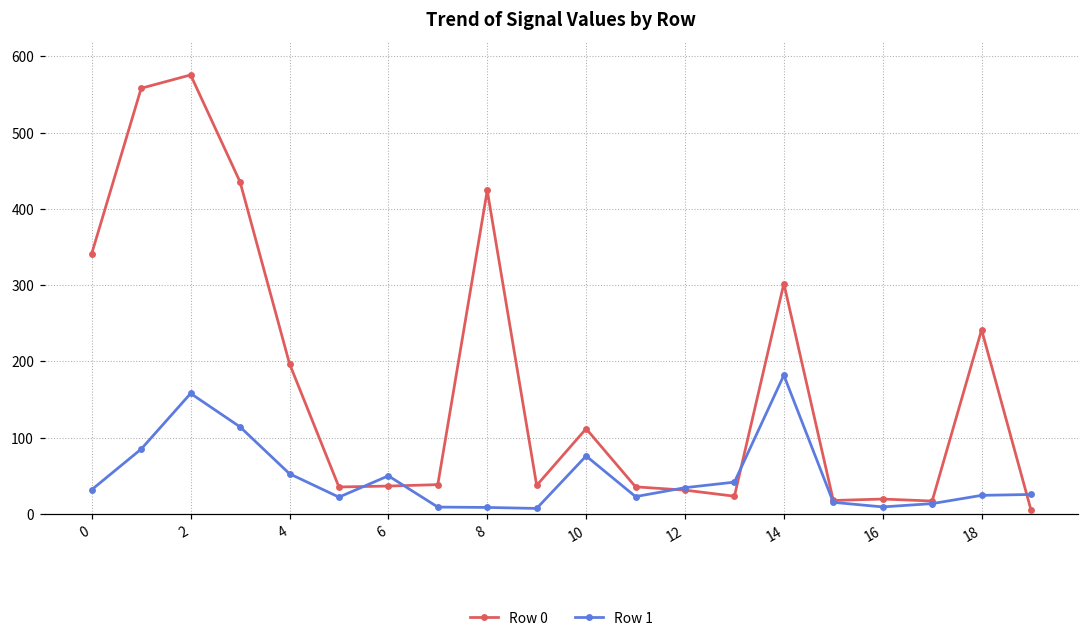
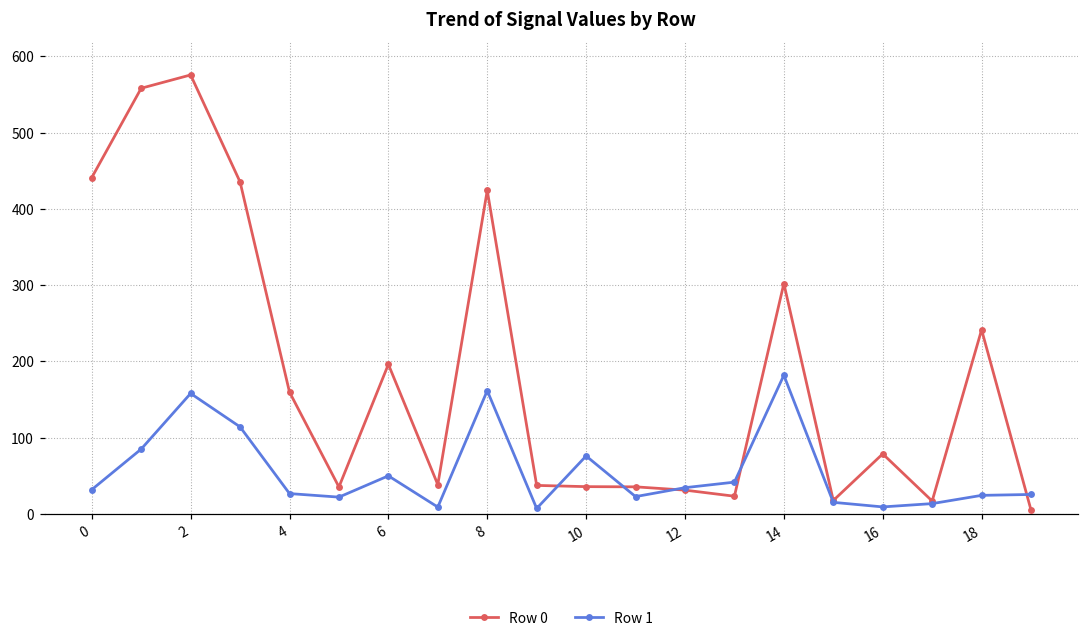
  {
    "Row 0": {
-     "0": 340,
+     "0": 440,
      "2": 580,
-     "4": 200,
-     "6": 40,
+     "4": 160,
+     "6": 200,
      "8": 420,
-     "10": 110,
+     "10": 40,
      "14": 300,
-     "16": 20,
+     "16": 80,
      "18": 240
    },
    "Row 1": {
      "0": 30,
      "2": 160,
-     "4": 50,
+     "4": 30,
      "6": 50,
-     "8": 10,
+     "8": 160,
      "10": 80,
      "14": 180,
      "16": 10,
      "18": 20
    }
  }
